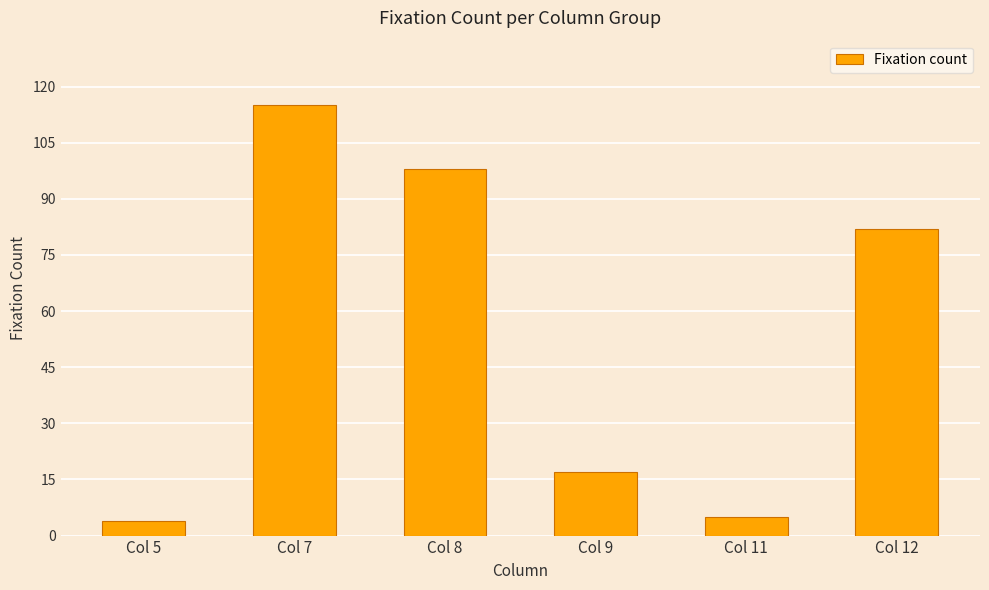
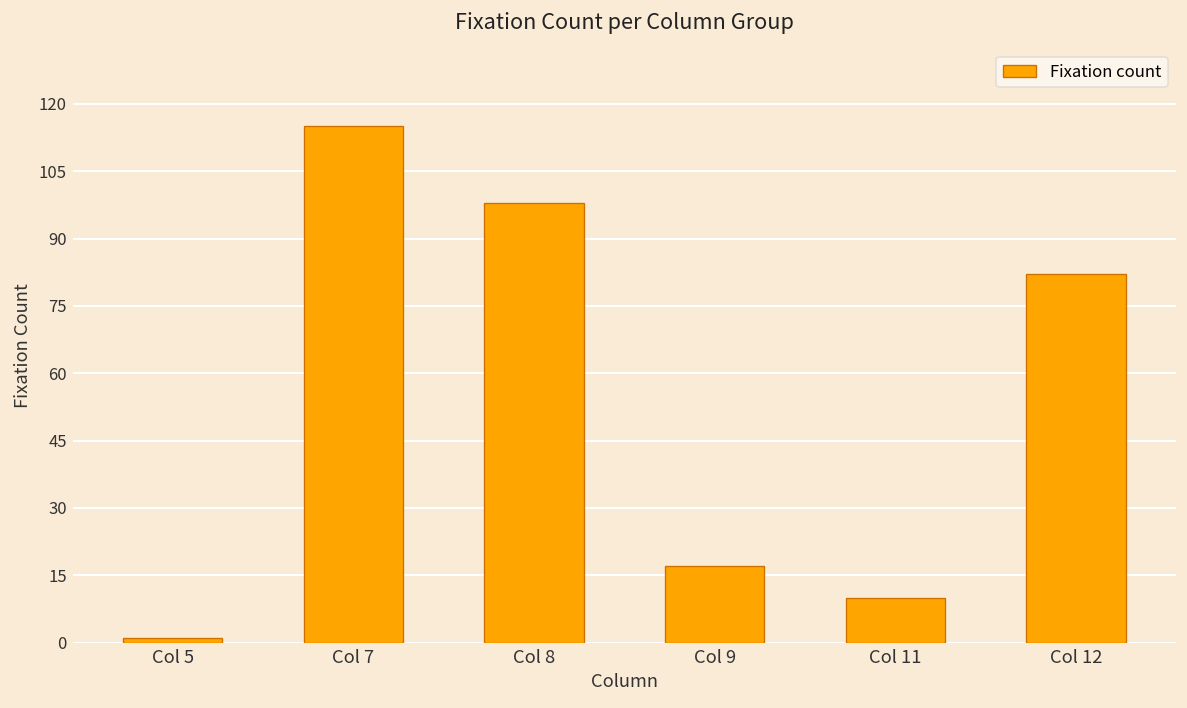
  {
-   "Col 5": 4,
+   "Col 5": 1,
    "Col 7": 115,
    "Col 8": 98,
    "Col 9": 17,
-   "Col 11": 5,
+   "Col 11": 10,
    "Col 12": 82
  }
